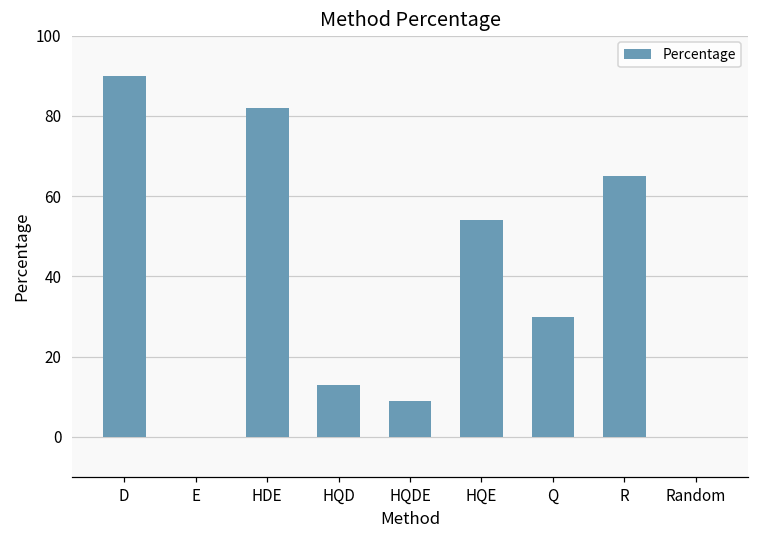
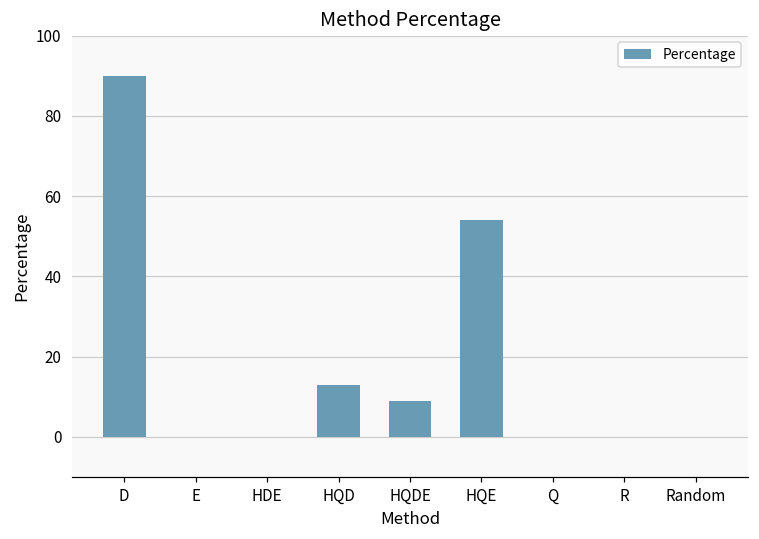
  {
    "D": 90,
    "E": 0,
-   "HDE": 82,
+   "HDE": 0,
    "HQD": 13,
    "HQDE": 9,
    "HQE": 54,
-   "Q": 30,
-   "R": 65,
+   "Q": 0,
+   "R": 0,
    "Random": 0
  }
